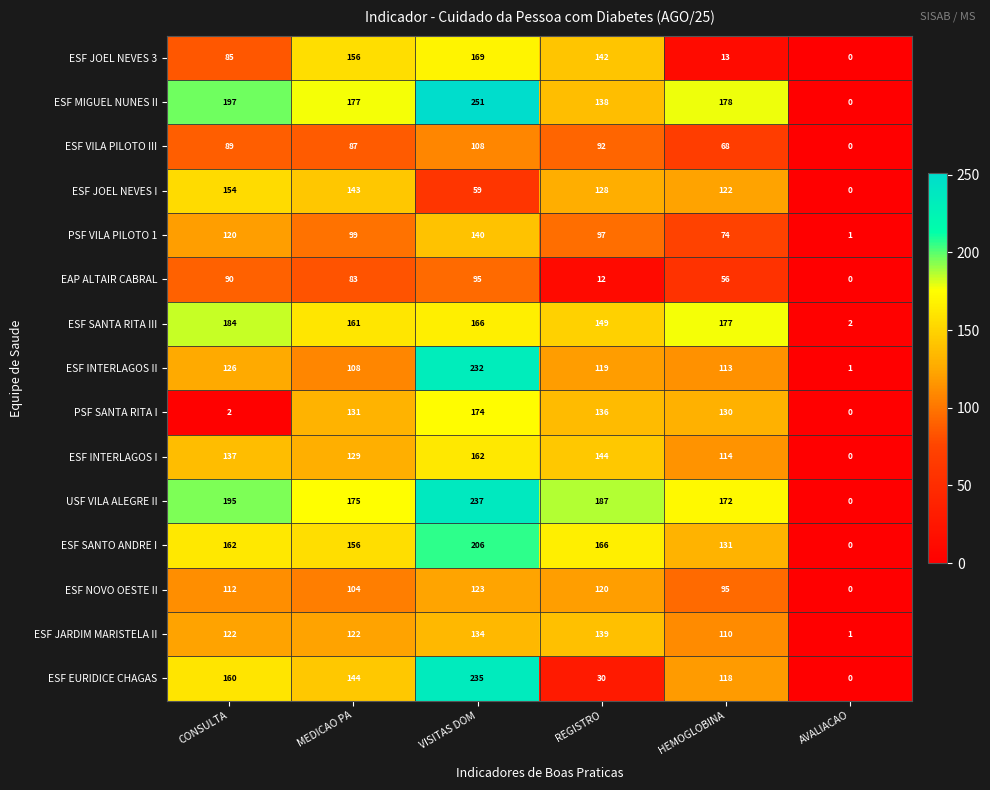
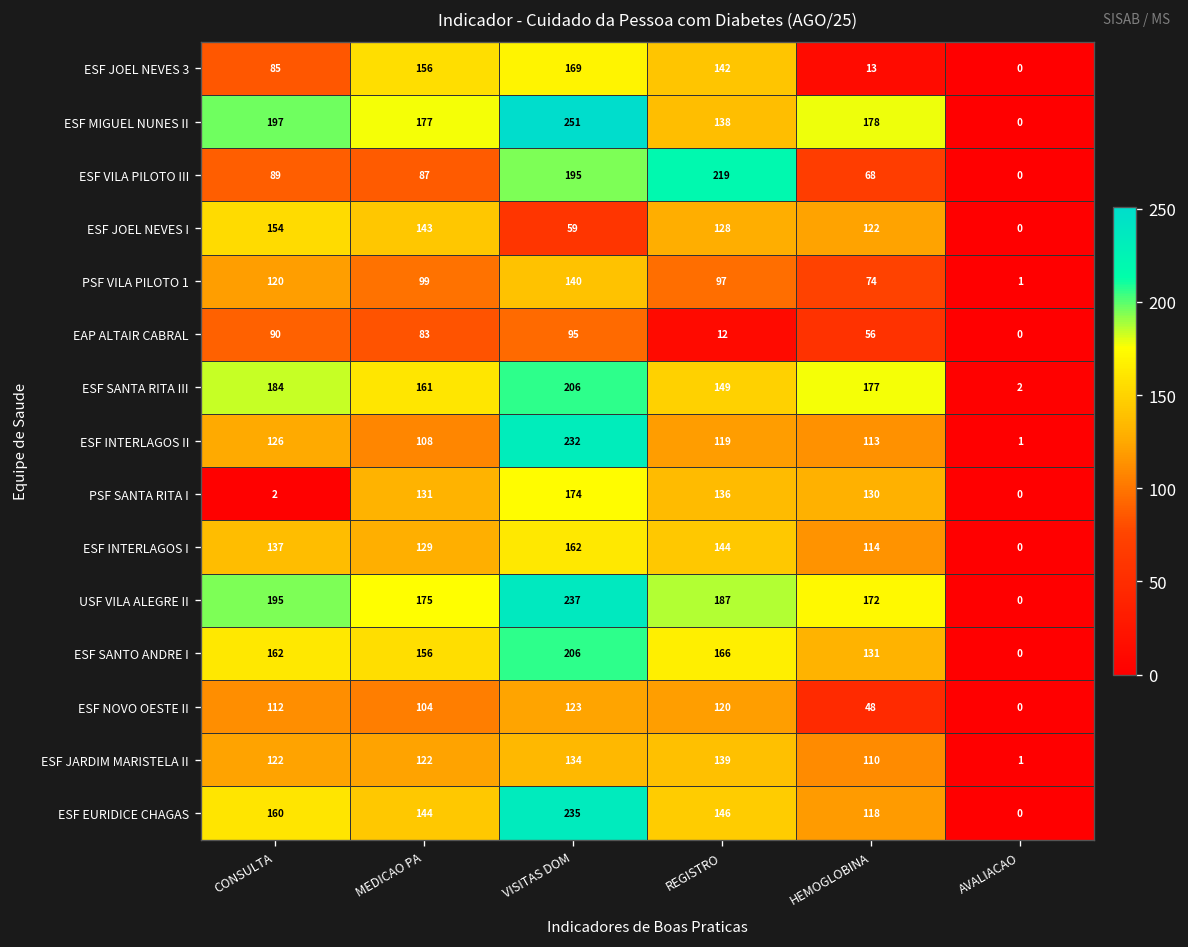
  {
    "ESF JOEL NEVES 3": {
      "CONSULTA": 85,
      "MEDICAO PA": 156,
      "VISITAS DOM": 169,
      "REGISTRO": 142,
      "HEMOGLOBINA": 13,
      "AVALIACAO": 0
    },
    "ESF MIGUEL NUNES II": {
      "CONSULTA": 197,
      "MEDICAO PA": 177,
      "VISITAS DOM": 251,
      "REGISTRO": 138,
      "HEMOGLOBINA": 178,
      "AVALIACAO": 0
    },
    "ESF VILA PILOTO III": {
      "CONSULTA": 89,
      "MEDICAO PA": 87,
-     "VISITAS DOM": 108,
-     "REGISTRO": 92,
+     "VISITAS DOM": 195,
+     "REGISTRO": 219,
      "HEMOGLOBINA": 68,
      "AVALIACAO": 0
    },
    "ESF JOEL NEVES I": {
      "CONSULTA": 154,
      "MEDICAO PA": 143,
      "VISITAS DOM": 59,
      "REGISTRO": 128,
      "HEMOGLOBINA": 122,
      "AVALIACAO": 0
    },
    "PSF VILA PILOTO 1": {
      "CONSULTA": 120,
      "MEDICAO PA": 99,
      "VISITAS DOM": 140,
      "REGISTRO": 97,
      "HEMOGLOBINA": 74,
      "AVALIACAO": 1
    },
    "EAP ALTAIR CABRAL": {
      "CONSULTA": 90,
      "MEDICAO PA": 83,
      "VISITAS DOM": 95,
      "REGISTRO": 12,
      "HEMOGLOBINA": 56,
      "AVALIACAO": 0
    },
    "ESF SANTA RITA III": {
      "CONSULTA": 184,
      "MEDICAO PA": 161,
-     "VISITAS DOM": 166,
+     "VISITAS DOM": 206,
      "REGISTRO": 149,
      "HEMOGLOBINA": 177,
      "AVALIACAO": 2
    },
    "ESF INTERLAGOS II": {
      "CONSULTA": 126,
      "MEDICAO PA": 108,
      "VISITAS DOM": 232,
      "REGISTRO": 119,
      "HEMOGLOBINA": 113,
      "AVALIACAO": 1
    },
    "PSF SANTA RITA I": {
      "CONSULTA": 2,
      "MEDICAO PA": 131,
      "VISITAS DOM": 174,
      "REGISTRO": 136,
      "HEMOGLOBINA": 130,
      "AVALIACAO": 0
    },
    "ESF INTERLAGOS I": {
      "CONSULTA": 137,
      "MEDICAO PA": 129,
      "VISITAS DOM": 162,
      "REGISTRO": 144,
      "HEMOGLOBINA": 114,
      "AVALIACAO": 0
    },
    "USF VILA ALEGRE II": {
      "CONSULTA": 195,
      "MEDICAO PA": 175,
      "VISITAS DOM": 237,
      "REGISTRO": 187,
      "HEMOGLOBINA": 172,
      "AVALIACAO": 0
    },
    "ESF SANTO ANDRE I": {
      "CONSULTA": 162,
      "MEDICAO PA": 156,
      "VISITAS DOM": 206,
      "REGISTRO": 166,
      "HEMOGLOBINA": 131,
      "AVALIACAO": 0
    },
    "ESF NOVO OESTE II": {
      "CONSULTA": 112,
      "MEDICAO PA": 104,
      "VISITAS DOM": 123,
      "REGISTRO": 120,
-     "HEMOGLOBINA": 95,
+     "HEMOGLOBINA": 48,
      "AVALIACAO": 0
    },
    "ESF JARDIM MARISTELA II": {
      "CONSULTA": 122,
      "MEDICAO PA": 122,
      "VISITAS DOM": 134,
      "REGISTRO": 139,
      "HEMOGLOBINA": 110,
      "AVALIACAO": 1
    },
    "ESF EURIDICE CHAGAS": {
      "CONSULTA": 160,
      "MEDICAO PA": 144,
      "VISITAS DOM": 235,
-     "REGISTRO": 30,
+     "REGISTRO": 146,
      "HEMOGLOBINA": 118,
      "AVALIACAO": 0
    }
  }
